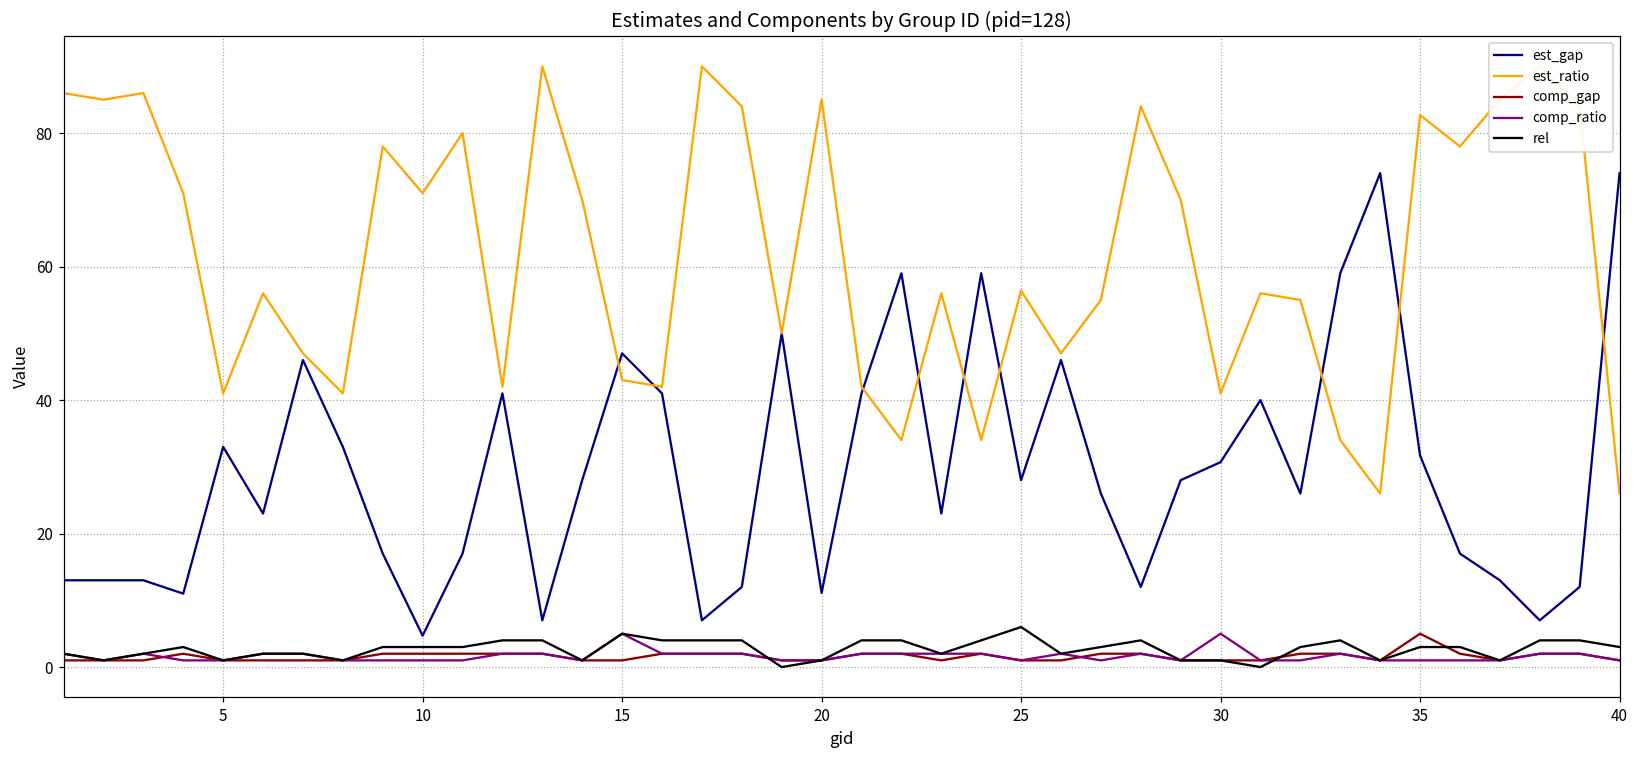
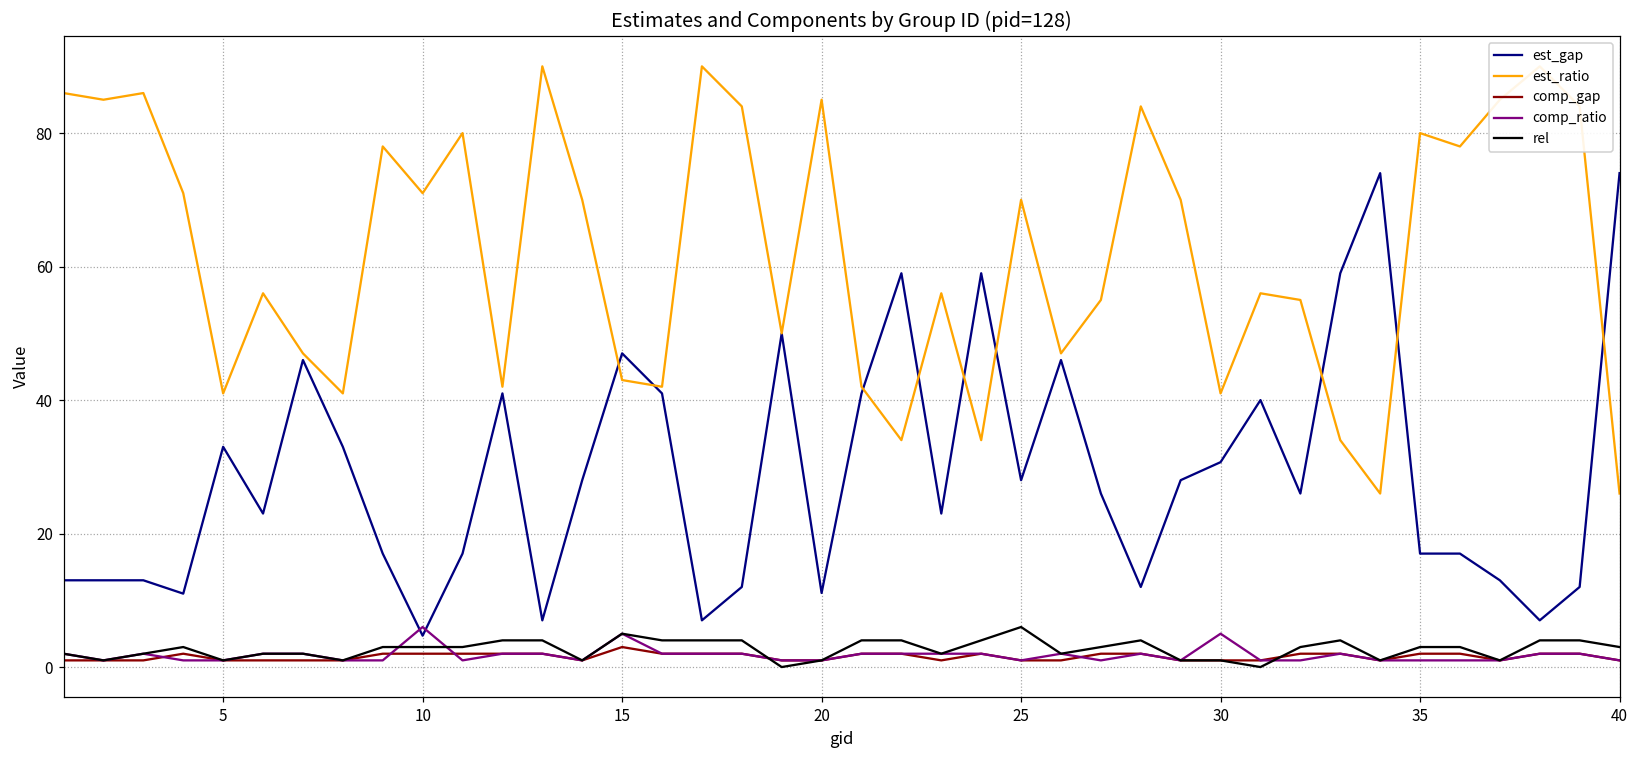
  {
    "est_gap": {
      "5": 33,
      "10": 5,
      "15": 47,
      "20": 11,
      "25": 28,
      "30": 31,
-     "35": 32,
+     "35": 17,
      "40": 74
    },
    "est_ratio": {
      "5": 41,
      "10": 71,
      "15": 43,
      "20": 85,
-     "25": 56,
+     "25": 70,
      "30": 41,
-     "35": 83,
+     "35": 80,
      "40": 26
    },
    "comp_gap": {
      "10": 2,
-     "15": 1,
-     "35": 5
+     "15": 3,
+     "35": 2
    },
    "comp_ratio": {
-     "10": 1,
+     "10": 6,
      "30": 5,
      "35": 1
    },
    "rel": {
      "10": 3,
      "25": 6,
      "35": 3,
      "40": 3
    }
  }
